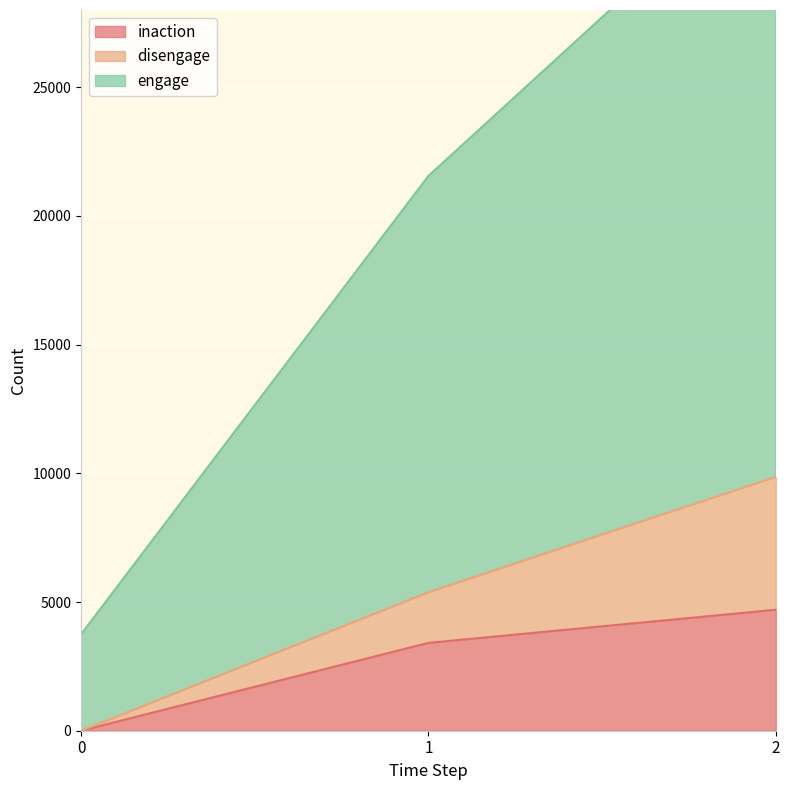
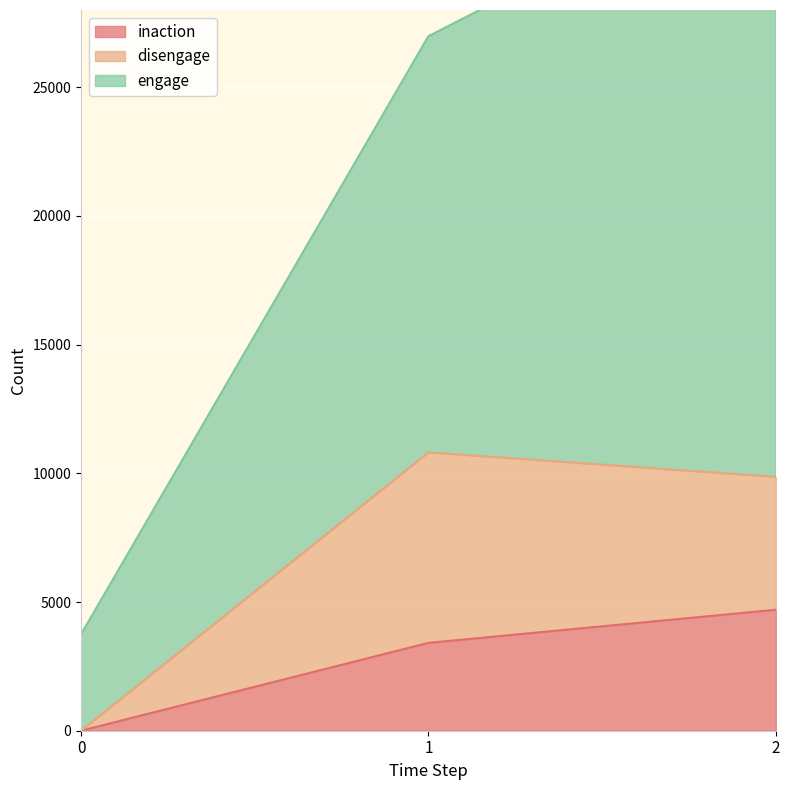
  {
    "inaction": {
      "1": 3400,
      "2": 4700
    },
    "disengage": {
-     "1": 2000,
+     "1": 7400,
      "2": 5200
    },
    "engage": {
      "0": 3700,
      "1": 16200
    }
  }
